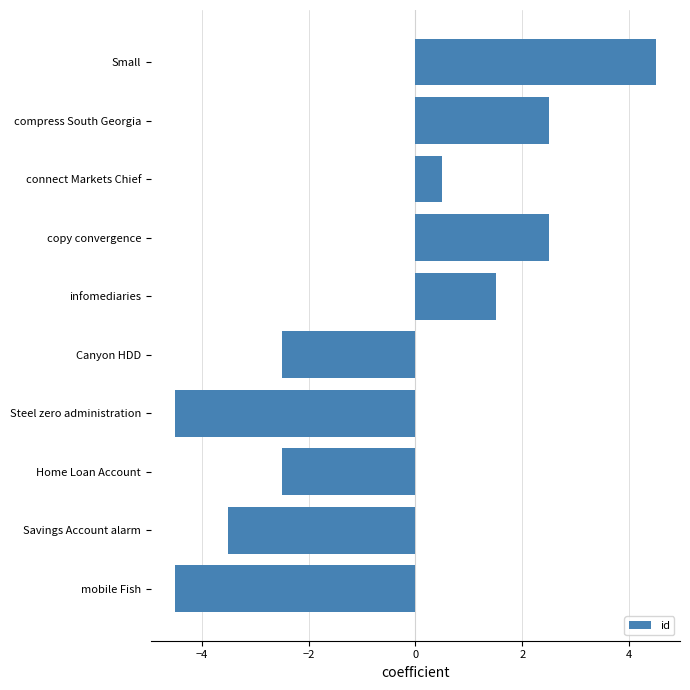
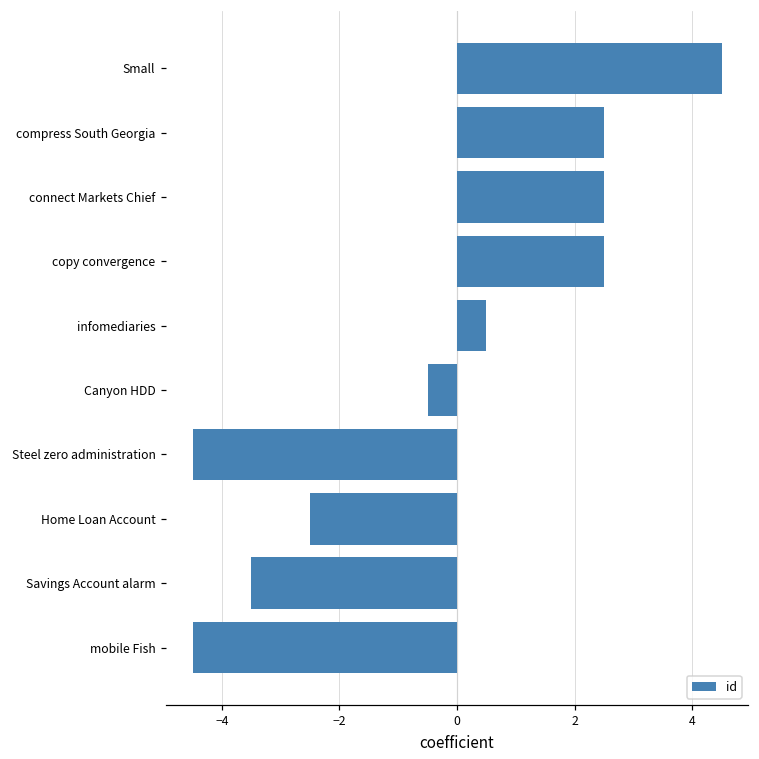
  {
    "Small": 4.5,
    "compress South Georgia": 2.5,
-   "connect Markets Chief": 0.5,
+   "connect Markets Chief": 2.5,
    "copy convergence": 2.5,
-   "infomediaries": 1.5,
-   "Canyon HDD": -2.5,
+   "infomediaries": 0.5,
+   "Canyon HDD": -0.5,
    "Steel zero administration": -4.5,
    "Home Loan Account": -2.5,
    "Savings Account alarm": -3.5,
    "mobile Fish": -4.5
  }
